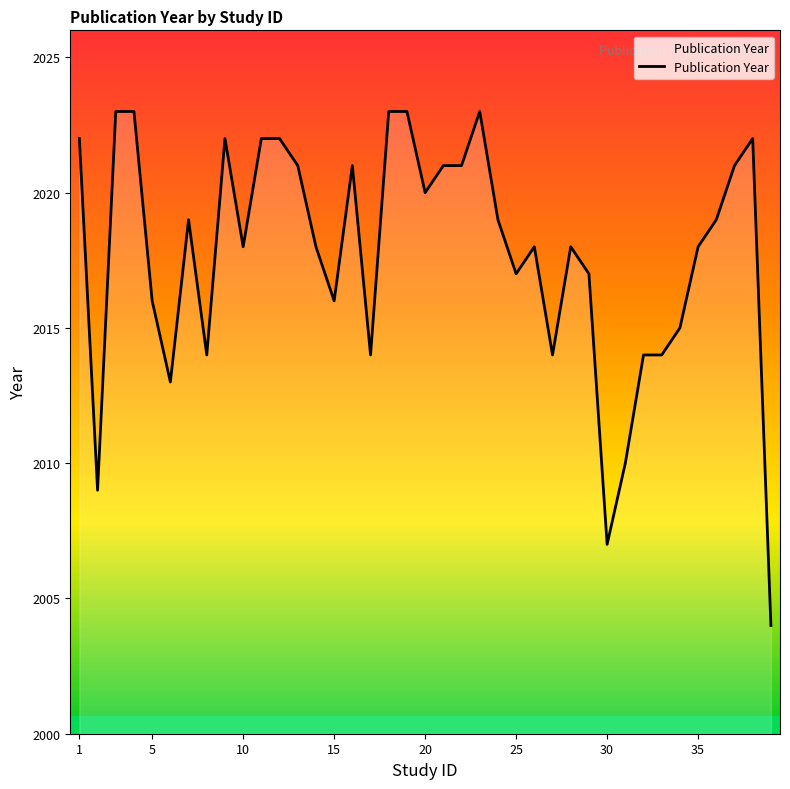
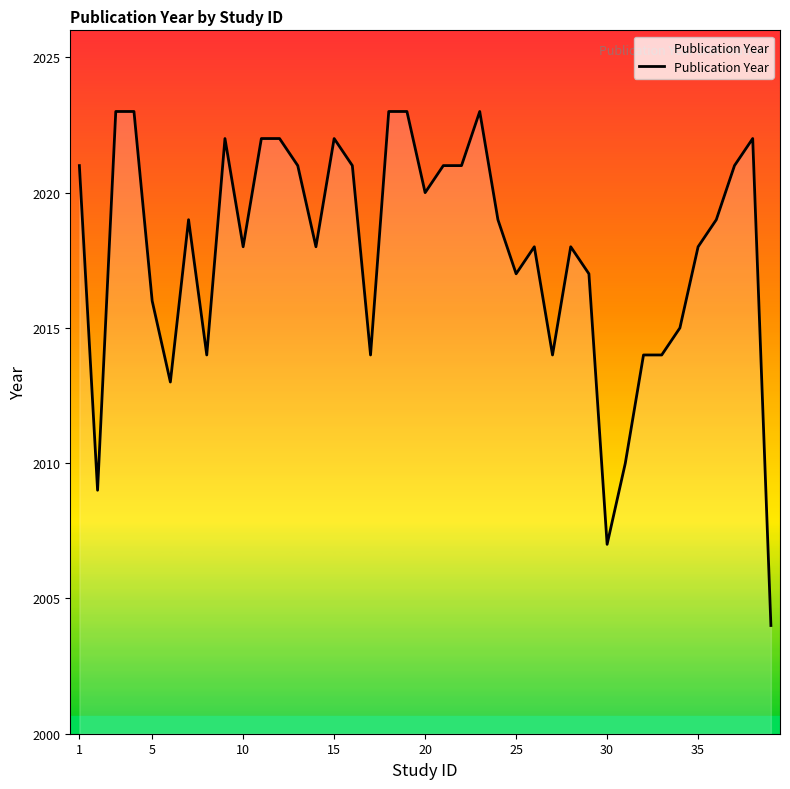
  {
-   "1": 2022,
+   "1": 2021,
    "5": 2016,
    "10": 2018,
-   "15": 2016,
+   "15": 2022,
    "20": 2020,
    "25": 2017,
    "30": 2007,
    "35": 2018
  }
